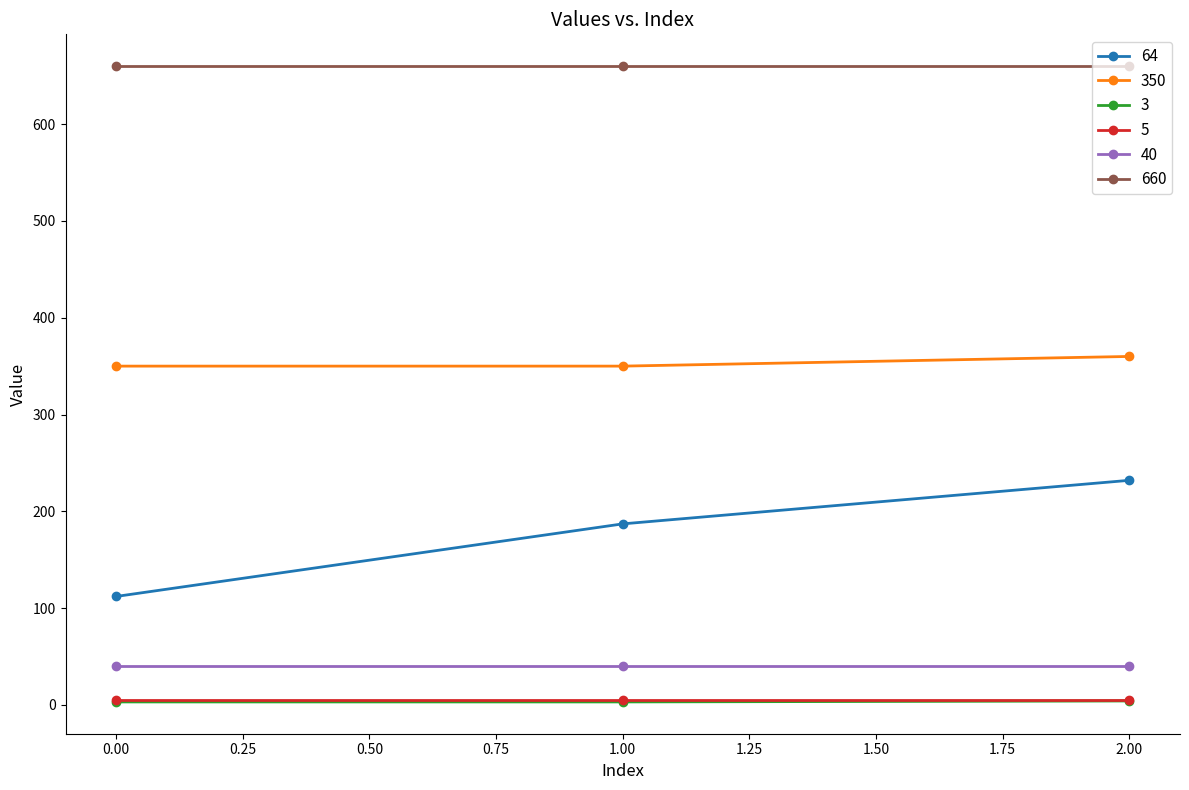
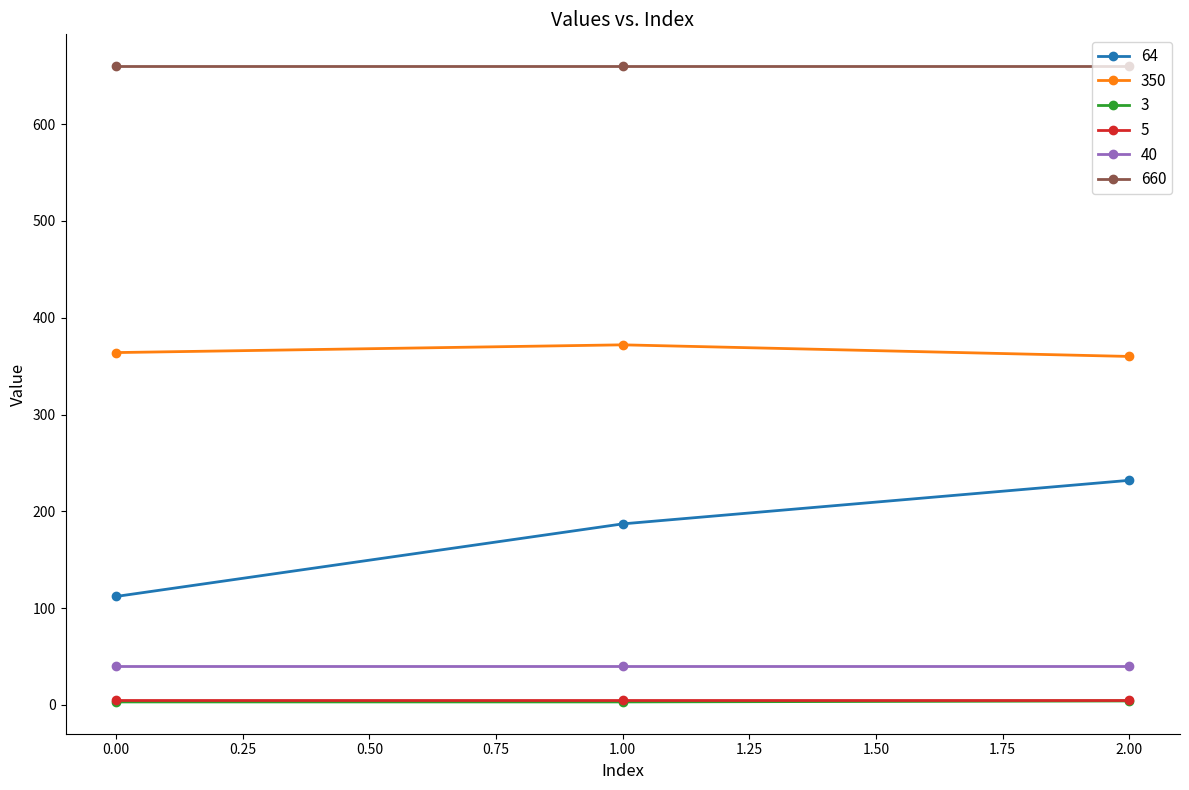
  {
    "64": {
      "0.00": 110,
      "1.00": 190,
      "2.00": 230
    },
    "350": {
-     "0.00": 350,
-     "1.00": 350,
+     "0.00": 360,
+     "1.00": 370,
      "2.00": 360
    },
    "40": {
      "0.00": 40,
      "1.00": 40,
      "2.00": 40
    },
    "660": {
      "0.00": 660,
      "1.00": 660
    }
  }
